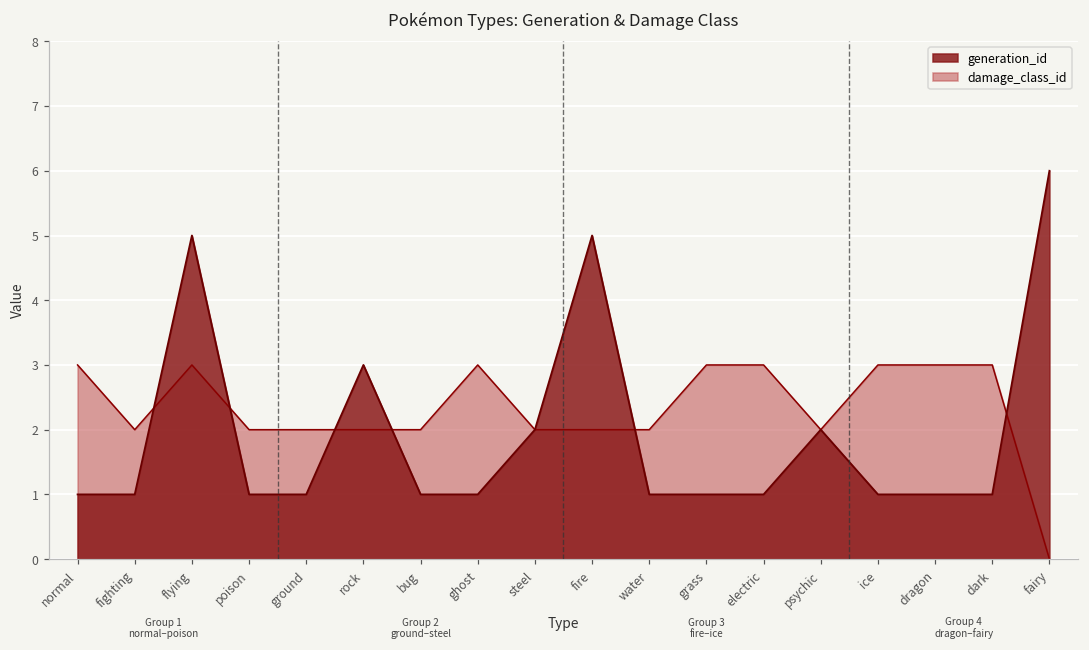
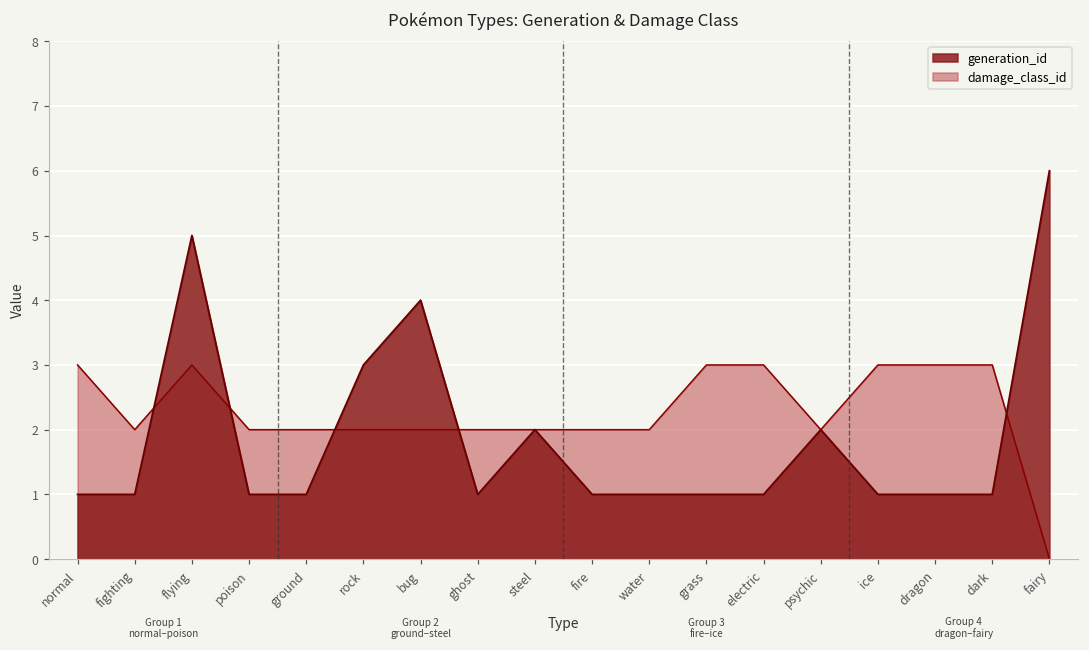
  {
    "generation_id": {
      "normal": 1,
      "fighting": 1,
      "flying": 5,
      "poison": 1,
      "ground": 1,
      "rock": 3,
-     "bug": 1,
+     "bug": 4,
      "ghost": 1,
-     "fire": 5,
+     "fire": 1,
      "water": 1,
      "grass": 1,
      "electric": 1,
      "ice": 1,
      "dragon": 1,
      "dark": 1,
      "fairy": 6
    },
    "damage_class_id": {
      "normal": 3,
      "fighting": 2,
      "flying": 3,
      "poison": 2,
      "ground": 2,
      "rock": 2,
      "bug": 2,
-     "ghost": 3,
+     "ghost": 2,
      "fire": 2,
      "water": 2,
      "grass": 3,
      "electric": 3,
      "ice": 3,
      "dragon": 3,
      "dark": 3,
      "fairy": 0
    }
  }
